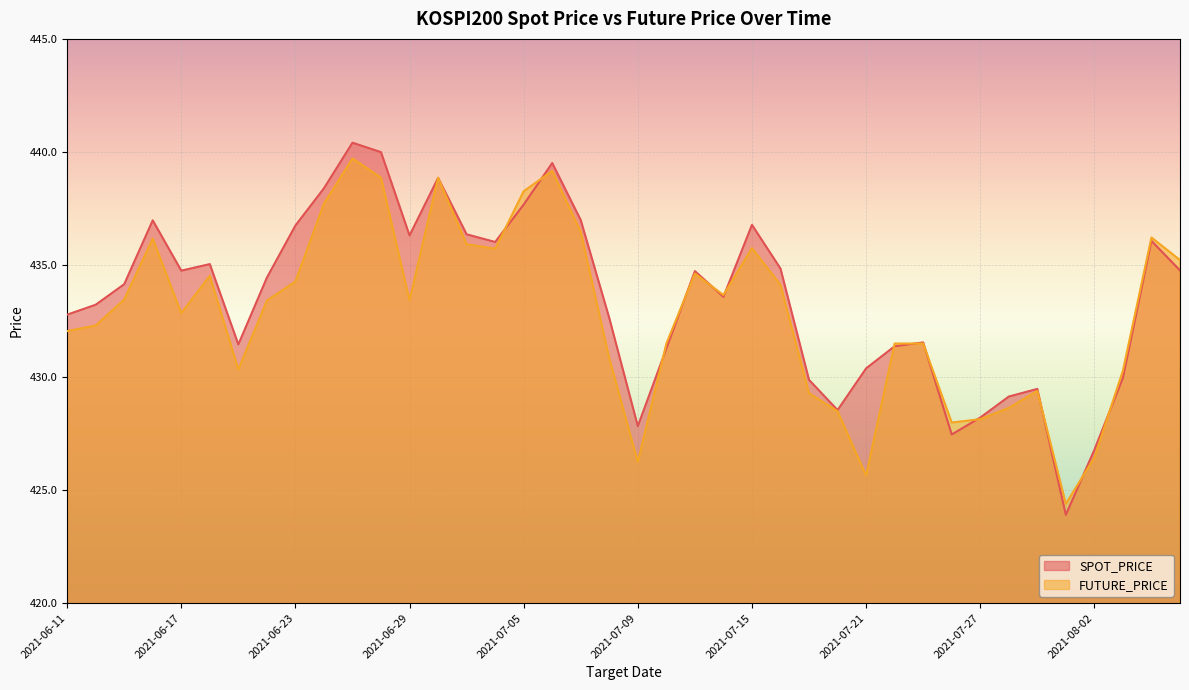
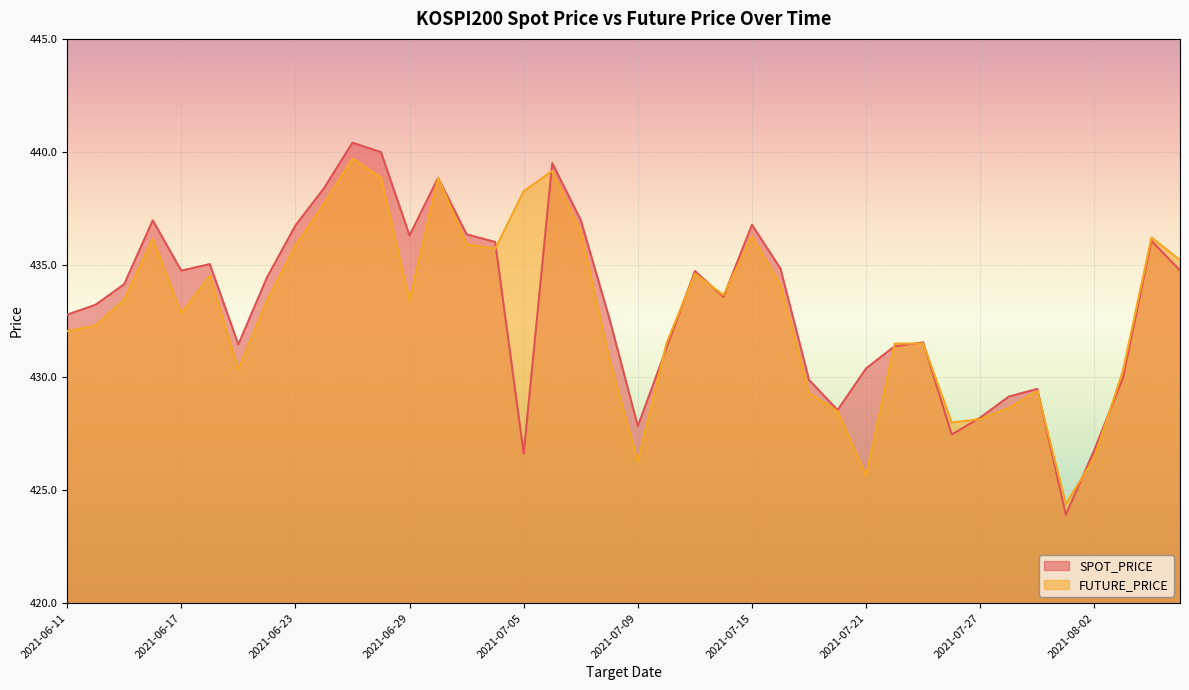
  {
    "SPOT_PRICE": {
      "2021-06-11": 432.8,
      "2021-06-17": 434.7,
      "2021-06-23": 436.7,
      "2021-06-29": 436.3,
-     "2021-07-05": 437.7,
+     "2021-07-05": 426.6,
      "2021-07-09": 427.8,
      "2021-07-15": 436.8,
      "2021-07-21": 430.4,
      "2021-08-02": 426.8
    },
    "FUTURE_PRICE": {
      "2021-06-11": 432.1,
      "2021-06-17": 432.9,
-     "2021-06-23": 434.3,
+     "2021-06-23": 435.9,
      "2021-06-29": 433.4,
      "2021-07-05": 438.3,
      "2021-07-09": 426.3,
-     "2021-07-15": 435.7,
+     "2021-07-15": 436.3,
      "2021-07-21": 425.7,
      "2021-08-02": 426.5
    }
  }
